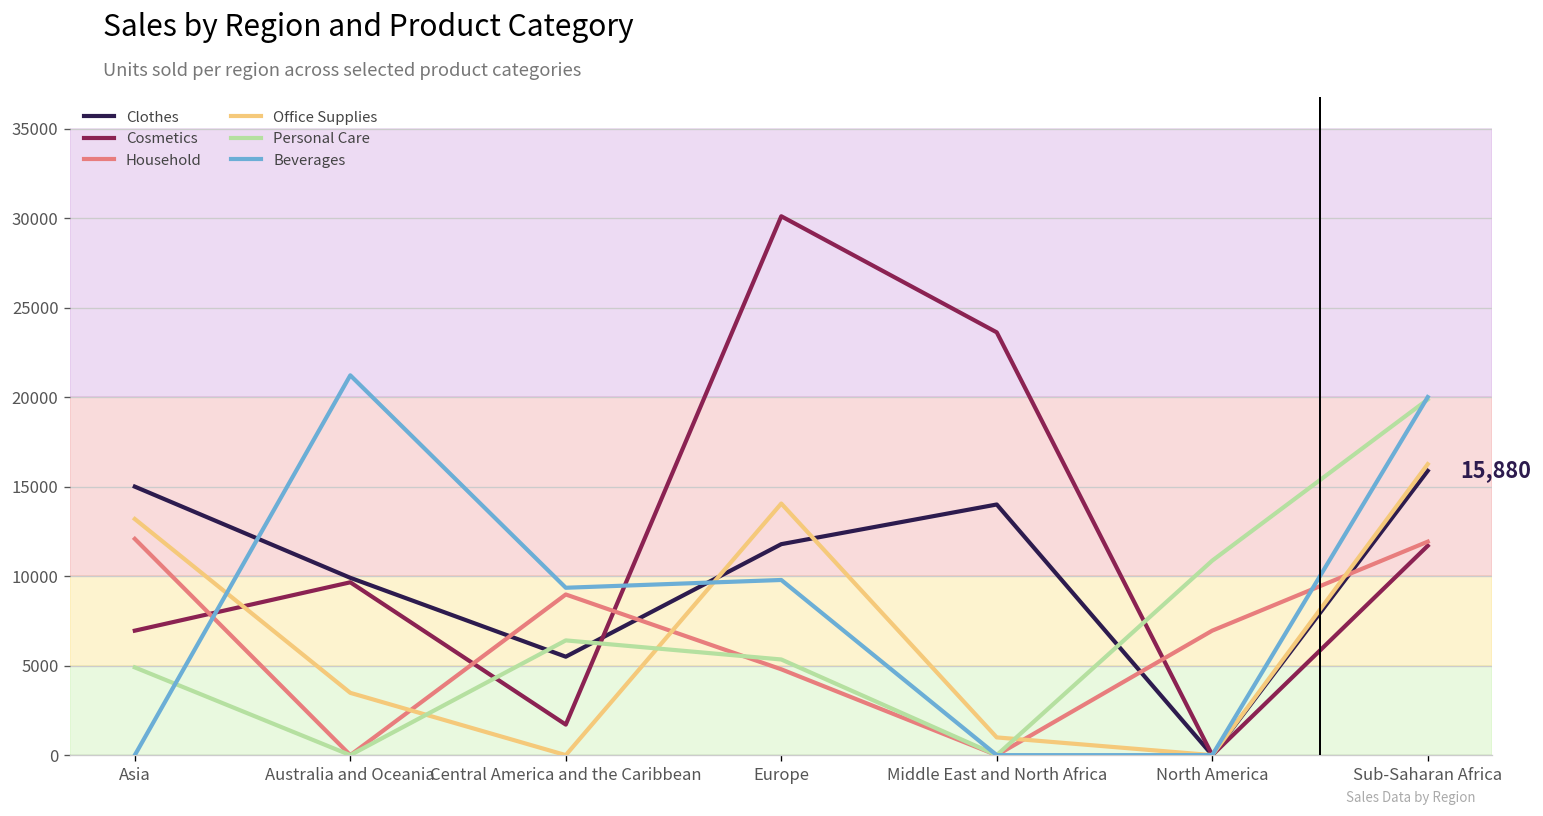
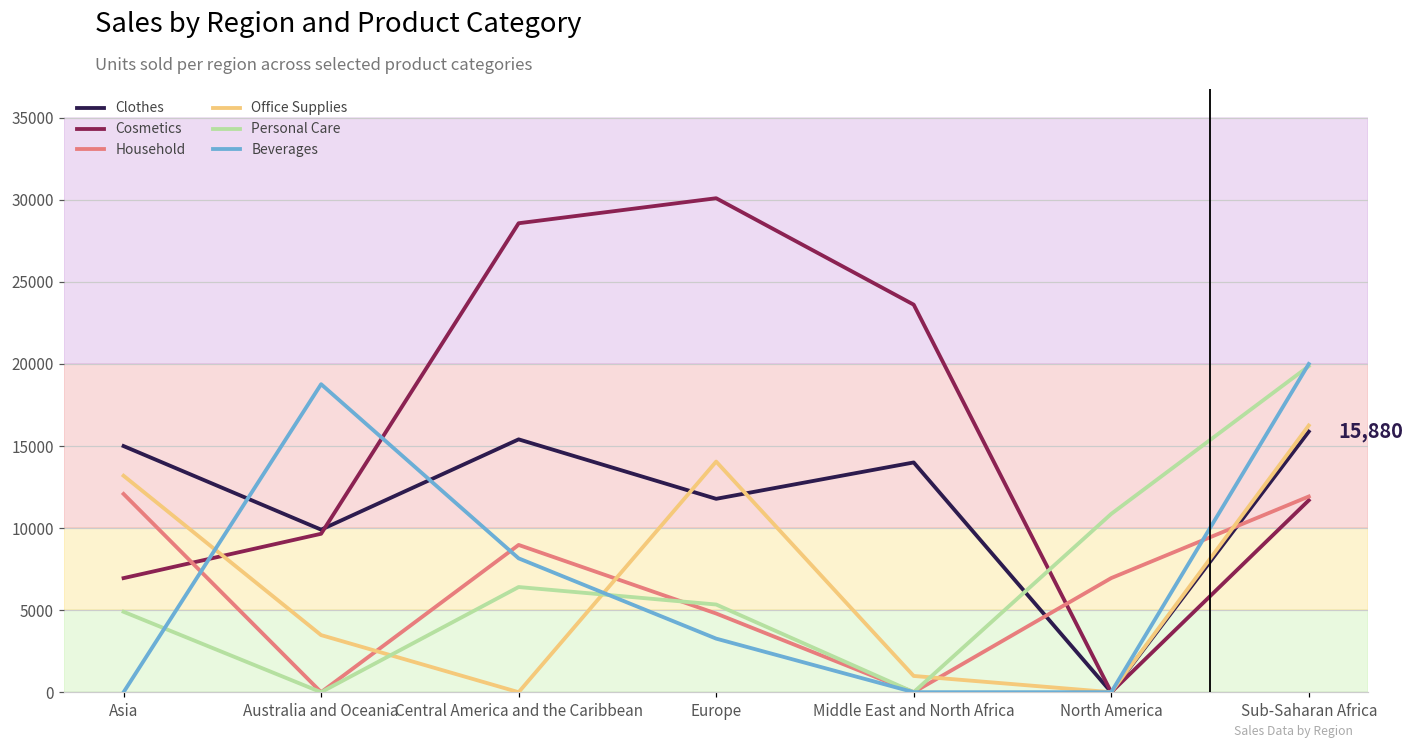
  {
    "Clothes": {
      "Asia": 15000,
      "Australia and Oceania": 9900,
-     "Central America and the Caribbean": 5500,
+     "Central America and the Caribbean": 15400,
      "Europe": 11800,
      "Middle East and North Africa": 14000,
      "Sub-Saharan Africa": 15900
    },
    "Cosmetics": {
      "Asia": 7000,
      "Australia and Oceania": 9700,
-     "Central America and the Caribbean": 1700,
+     "Central America and the Caribbean": 28600,
      "Europe": 30100,
      "Middle East and North Africa": 23600,
      "Sub-Saharan Africa": 11700
    },
    "Household": {
      "Asia": 12100,
      "Central America and the Caribbean": 9000,
      "Europe": 4800,
      "North America": 7000,
      "Sub-Saharan Africa": 11900
    },
    "Office Supplies": {
      "Asia": 13200,
      "Australia and Oceania": 3500,
      "Central America and the Caribbean": 0,
      "Europe": 14100,
      "Middle East and North Africa": 1000,
      "Sub-Saharan Africa": 16300
    },
    "Personal Care": {
      "Asia": 4900,
      "Central America and the Caribbean": 6400,
      "Europe": 5300,
      "North America": 10900
    },
    "Beverages": {
      "Asia": 0,
-     "Australia and Oceania": 21200,
-     "Central America and the Caribbean": 9300,
-     "Europe": 9800
+     "Australia and Oceania": 18800,
+     "Central America and the Caribbean": 8200,
+     "Europe": 3300
    }
  }
